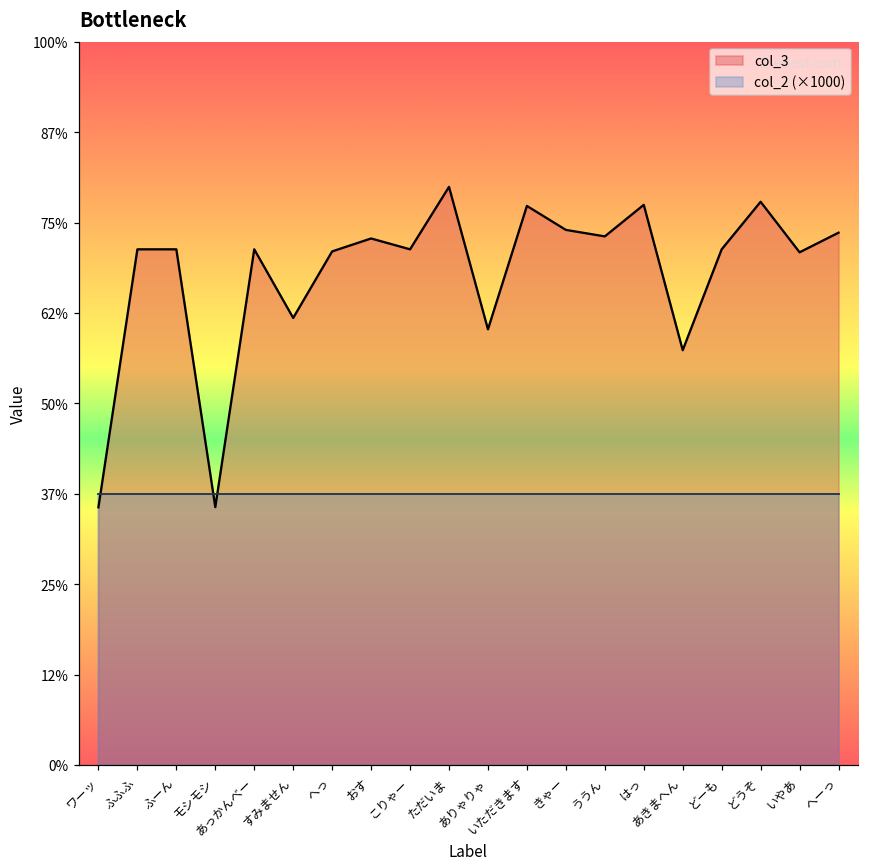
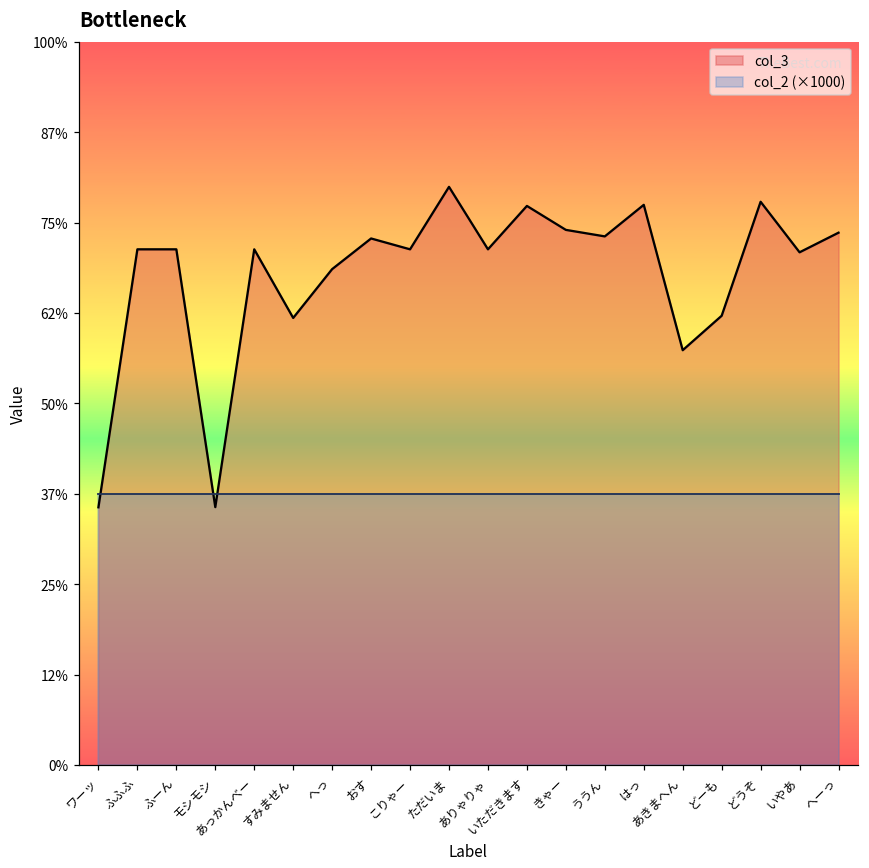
  {
    "col_3": {
      "ワーッ": "36%",
      "ふふふ": "71%",
      "ふーん": "71%",
      "モシモシ": "36%",
      "あっかんべー": "71%",
      "すみません": "62%",
-     "へっ": "71%",
+     "へっ": "69%",
      "おす": "73%",
      "こりゃー": "71%",
      "ただいま": "80%",
-     "ありゃりゃ": "60%",
+     "ありゃりゃ": "71%",
      "いただきます": "77%",
      "きゃー": "74%",
      "ううん": "73%",
      "はっ": "77%",
      "あきまへん": "57%",
-     "どーも": "71%",
+     "どーも": "62%",
      "どうぞ": "78%",
      "いやあ": "71%",
      "へーっ": "74%"
    },
    "col_2 (×1000)": {
      "ワーッ": "38%",
      "ふふふ": "38%",
      "ふーん": "38%",
      "モシモシ": "38%",
      "あっかんべー": "38%",
      "すみません": "38%",
      "へっ": "38%",
      "おす": "38%",
      "こりゃー": "38%",
      "ただいま": "38%",
      "ありゃりゃ": "38%",
      "いただきます": "38%",
      "きゃー": "38%",
      "ううん": "38%",
      "はっ": "38%",
      "あきまへん": "38%",
      "どーも": "38%",
      "どうぞ": "38%",
      "いやあ": "38%",
      "へーっ": "38%"
    }
  }
